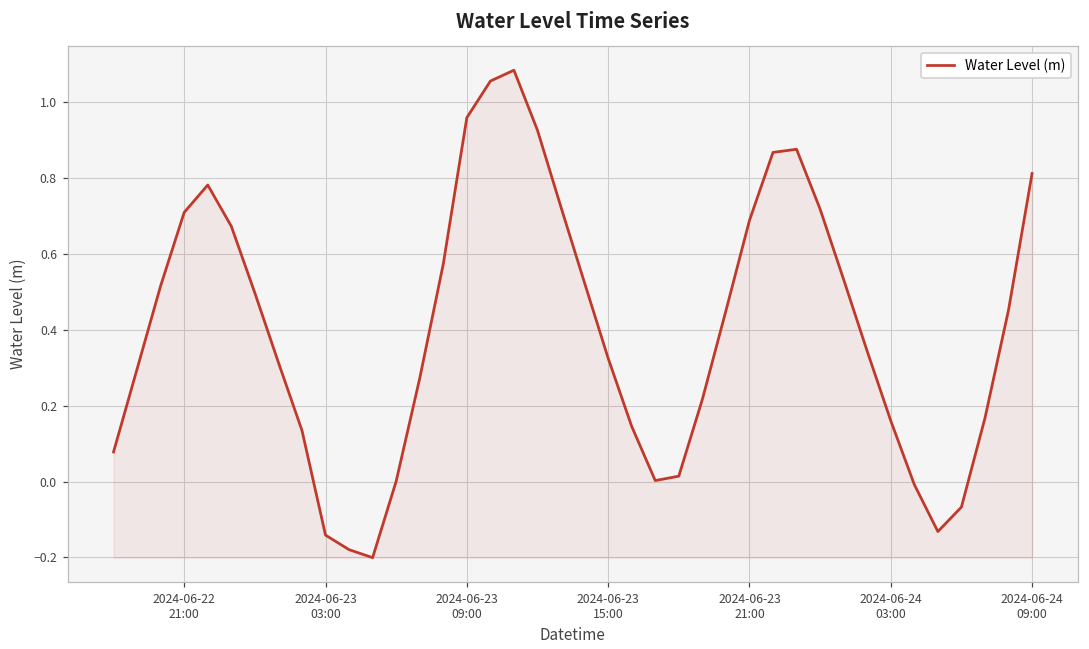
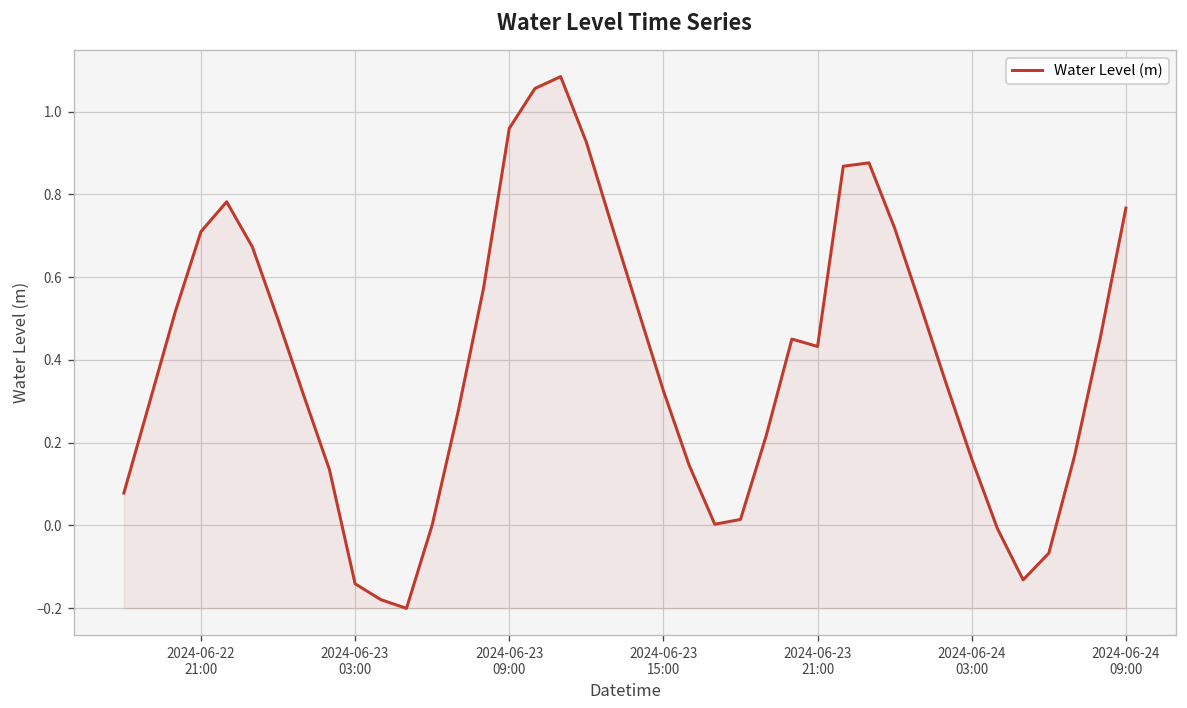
  {
    "2024-06-22 21:00": 0.71,
    "2024-06-23 03:00": -0.14,
    "2024-06-23 09:00": 0.96,
    "2024-06-23 15:00": 0.33,
-   "2024-06-23 21:00": 0.69,
+   "2024-06-23 21:00": 0.43,
    "2024-06-24 03:00": 0.16,
-   "2024-06-24 09:00": 0.81
+   "2024-06-24 09:00": 0.77
  }
